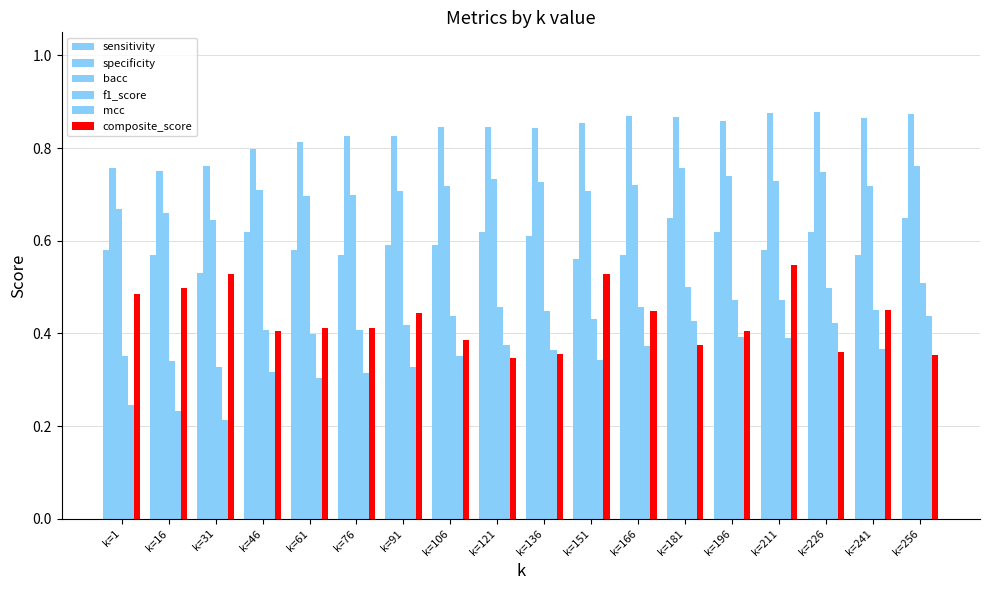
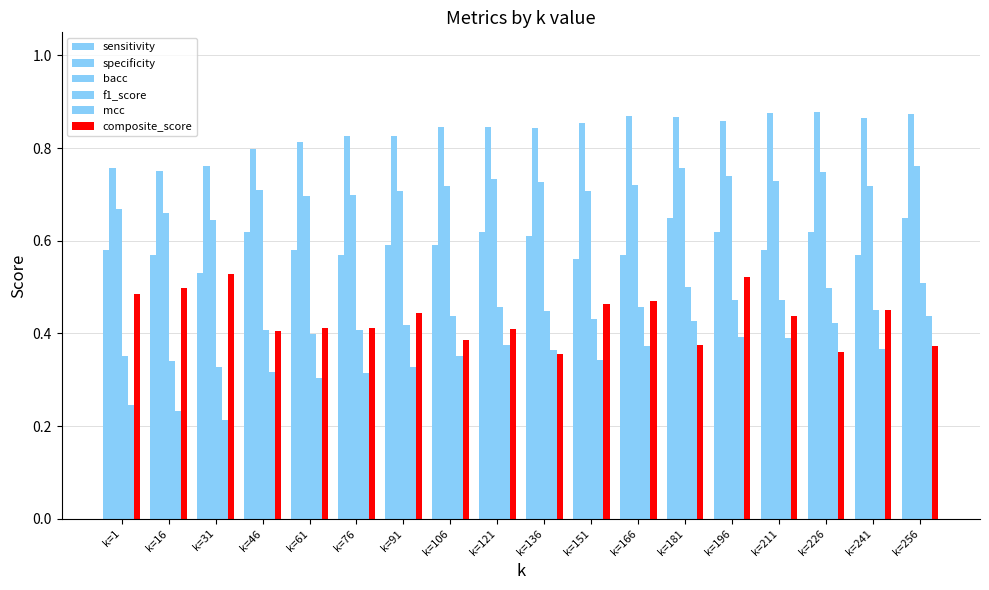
  {
    "composite_score": {
      "k=1": 0.48,
      "k=16": 0.50,
      "k=31": 0.53,
      "k=46": 0.41,
      "k=61": 0.41,
      "k=76": 0.41,
      "k=91": 0.45,
      "k=106": 0.39,
-     "k=121": 0.35,
+     "k=121": 0.41,
      "k=136": 0.35,
-     "k=151": 0.53,
-     "k=166": 0.45,
+     "k=151": 0.46,
+     "k=166": 0.47,
      "k=181": 0.37,
-     "k=196": 0.41,
-     "k=211": 0.55,
+     "k=196": 0.52,
+     "k=211": 0.44,
      "k=226": 0.36,
      "k=241": 0.45,
-     "k=256": 0.35
+     "k=256": 0.37
    }
  }
